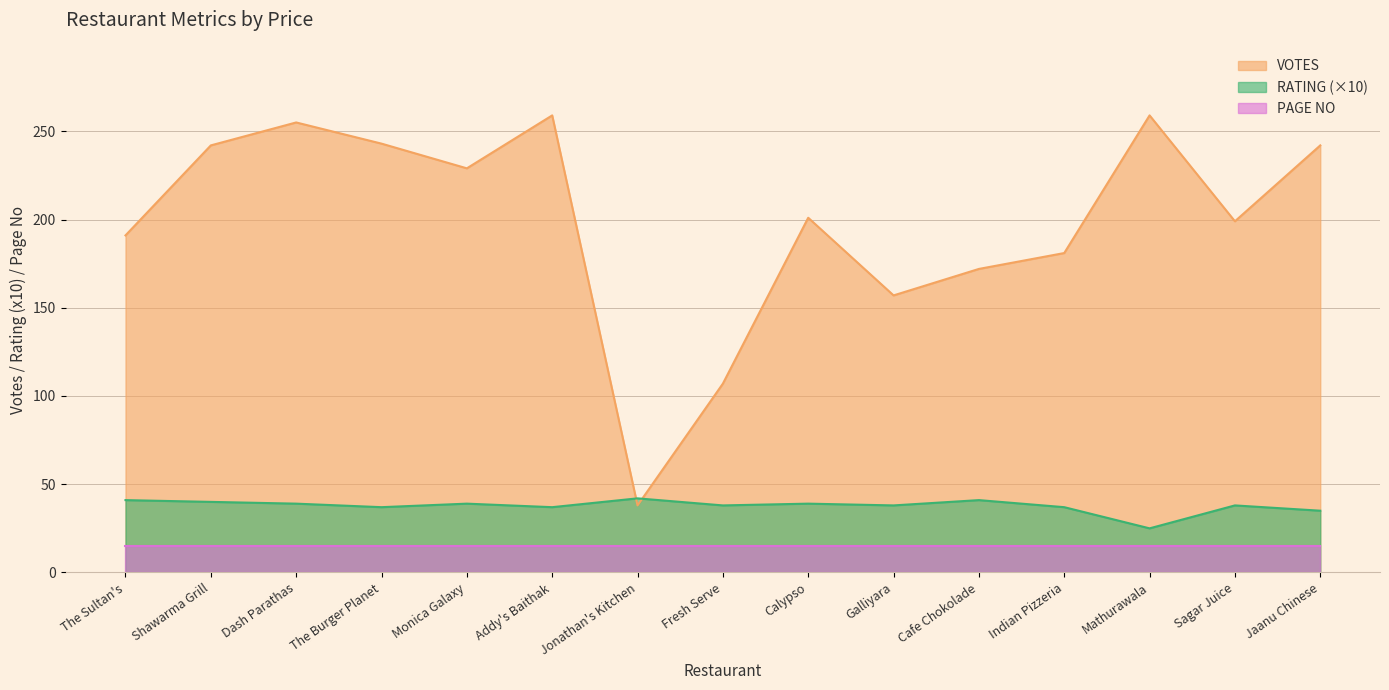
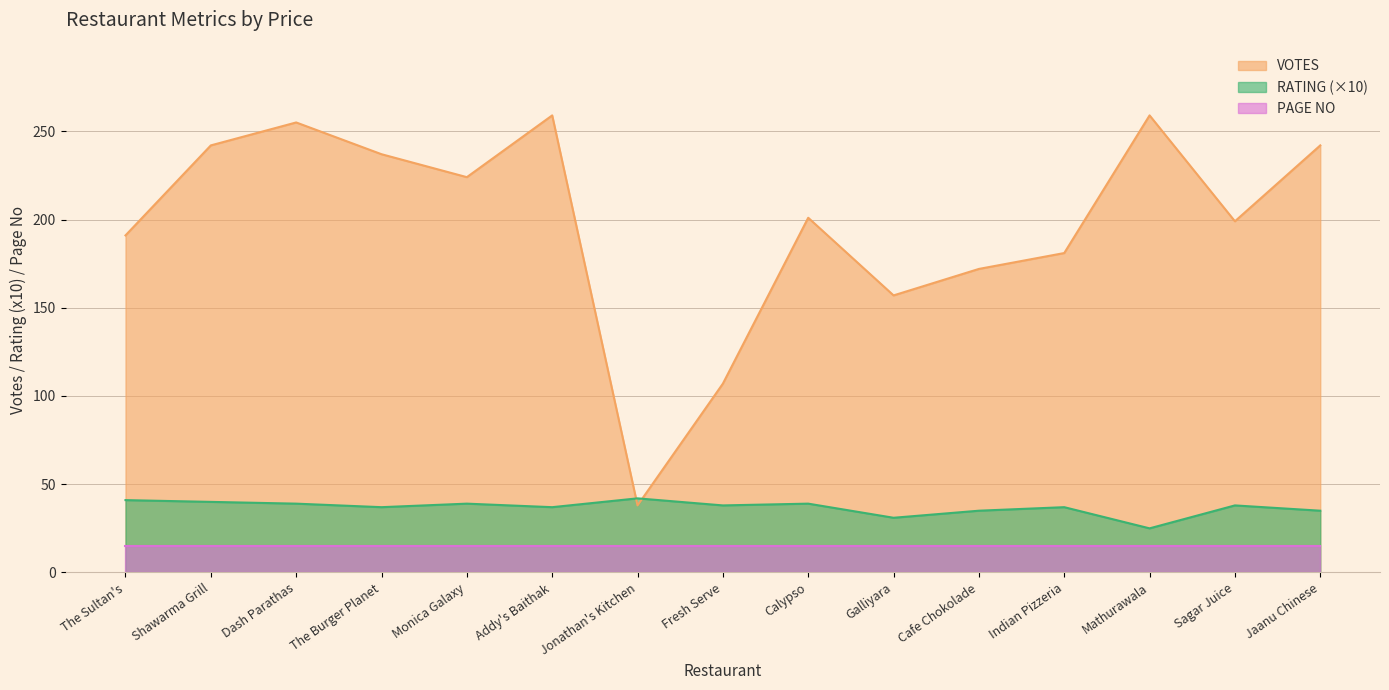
  {
    "VOTES": {
      "The Sultan's": 191,
      "Shawarma Grill": 242,
      "Dash Parathas": 255,
-     "The Burger Planet": 243,
-     "Monica Galaxy": 229,
+     "The Burger Planet": 237,
+     "Monica Galaxy": 224,
      "Addy's Baithak": 259,
      "Jonathan's Kitchen": 38,
      "Fresh Serve": 107,
      "Calypso": 201,
      "Galliyara": 157,
      "Cafe Chokolade": 172,
      "Indian Pizzeria": 181,
      "Mathurawala": 259,
      "Sagar Juice": 199,
      "Jaanu Chinese": 242
    },
    "RATING (×10)": {
      "The Sultan's": 41,
      "Shawarma Grill": 40,
      "Dash Parathas": 39,
      "The Burger Planet": 37,
      "Monica Galaxy": 39,
      "Addy's Baithak": 37,
      "Jonathan's Kitchen": 42,
      "Fresh Serve": 38,
      "Calypso": 39,
-     "Galliyara": 38,
-     "Cafe Chokolade": 41,
+     "Galliyara": 31,
+     "Cafe Chokolade": 35,
      "Indian Pizzeria": 37,
      "Mathurawala": 25,
      "Sagar Juice": 38,
      "Jaanu Chinese": 35
    },
    "PAGE NO": {
      "The Sultan's": 15,
      "Shawarma Grill": 15,
      "Dash Parathas": 15,
      "The Burger Planet": 15,
      "Monica Galaxy": 15,
      "Addy's Baithak": 15,
      "Jonathan's Kitchen": 15,
      "Fresh Serve": 15,
      "Calypso": 15,
      "Galliyara": 15,
      "Cafe Chokolade": 15,
      "Indian Pizzeria": 15,
      "Mathurawala": 15,
      "Sagar Juice": 15,
      "Jaanu Chinese": 15
    }
  }
